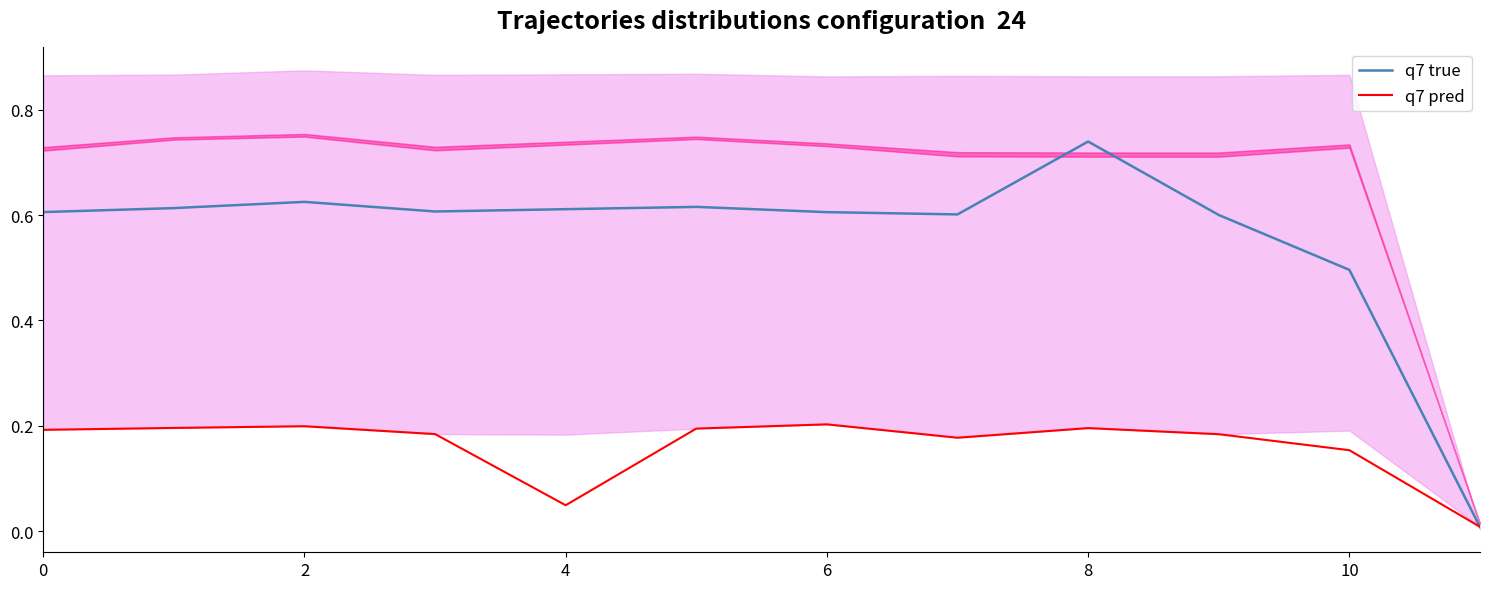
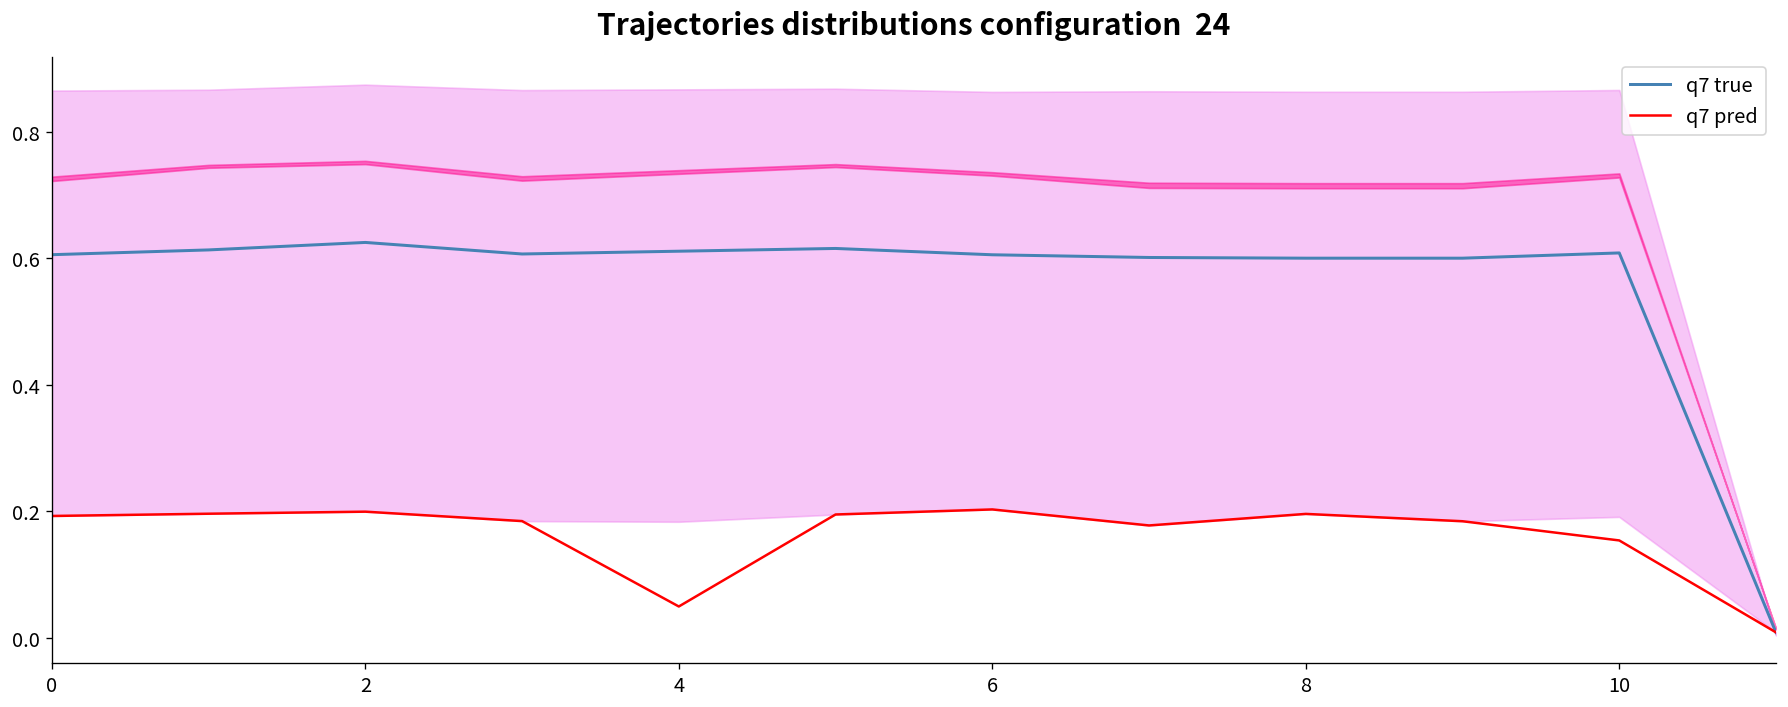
  {
    "q7 true": {
      "0": 0.61,
      "2": 0.63,
      "4": 0.61,
      "6": 0.61,
-     "8": 0.74,
-     "10": 0.50
+     "8": 0.60,
+     "10": 0.61
    },
    "q7 pred": {
      "0": 0.19,
      "2": 0.20,
      "4": 0.05,
      "6": 0.20,
      "8": 0.20,
      "10": 0.15
    }
  }
